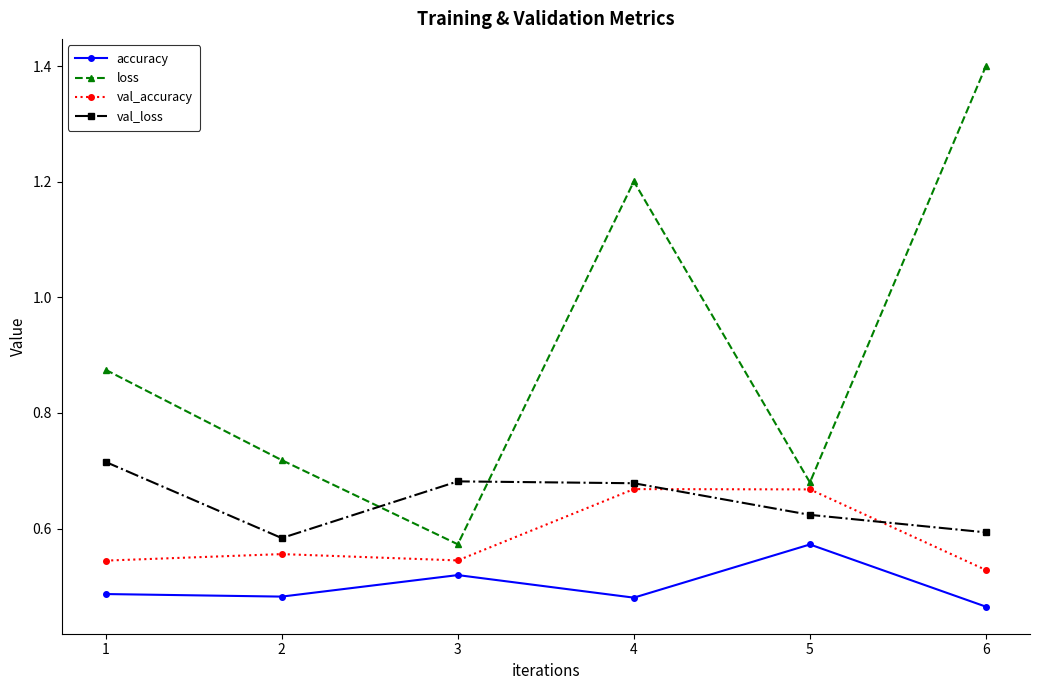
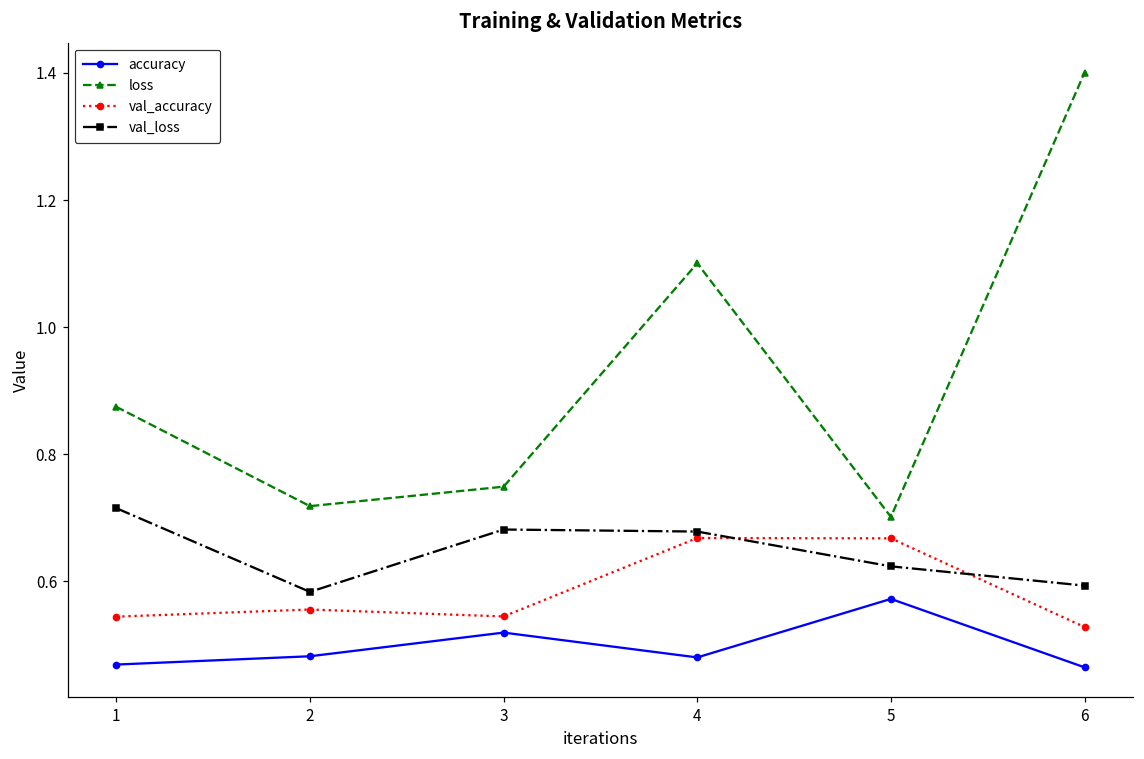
  {
    "accuracy": {
-     "1": 0.49,
+     "1": 0.47,
      "2": 0.48,
      "3": 0.52,
      "4": 0.48,
      "5": 0.57,
      "6": 0.46
    },
    "loss": {
      "1": 0.87,
      "2": 0.72,
-     "3": 0.57,
-     "4": 1.20,
-     "5": 0.68,
+     "3": 0.75,
+     "4": 1.10,
+     "5": 0.70,
      "6": 1.40
    },
    "val_accuracy": {
      "1": 0.54,
      "2": 0.56,
      "3": 0.54,
      "4": 0.67,
      "5": 0.67,
      "6": 0.53
    },
    "val_loss": {
      "1": 0.72,
      "2": 0.58,
      "3": 0.68,
      "4": 0.68,
      "5": 0.62,
      "6": 0.59
    }
  }
